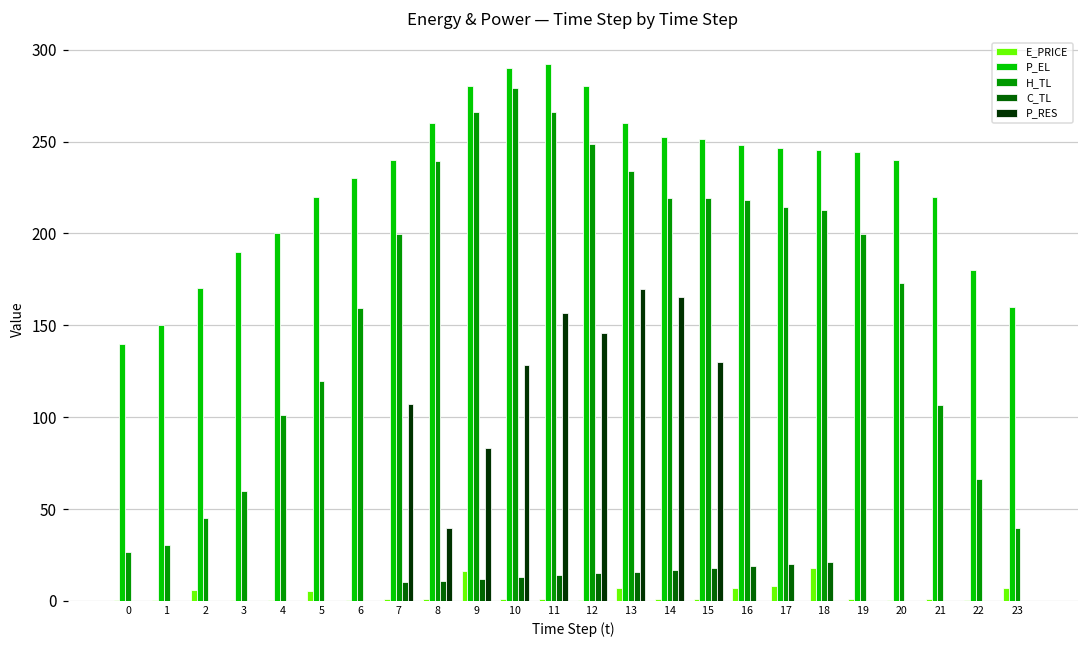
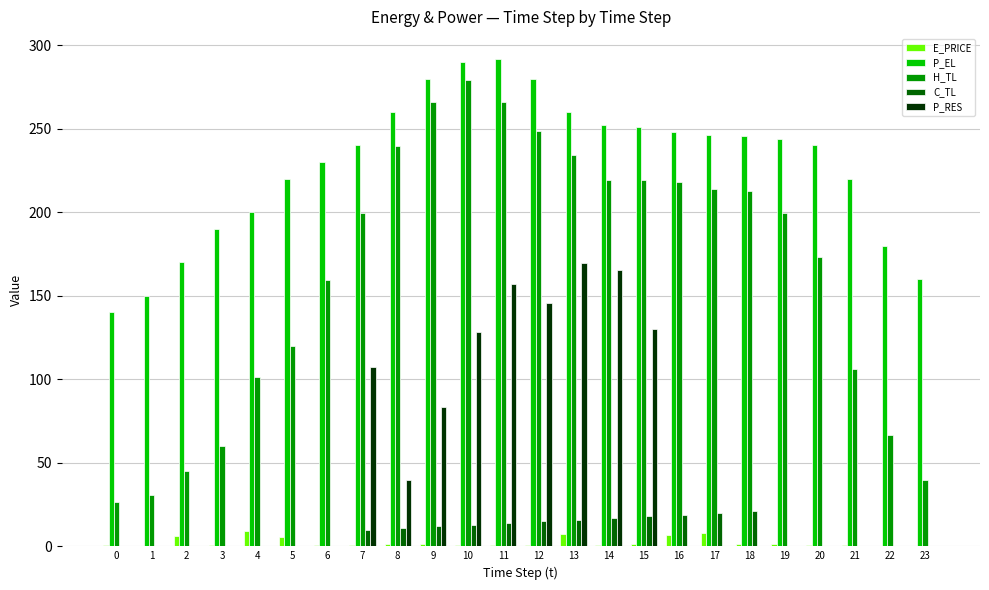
  {
    "E_PRICE": {
      "2": 6,
-     "4": 0,
+     "4": 9,
      "5": 5,
-     "9": 16,
+     "9": 1,
      "13": 7,
      "16": 7,
      "17": 8,
-     "18": 18,
-     "23": 7
+     "18": 1,
+     "23": 0
    }
  }
